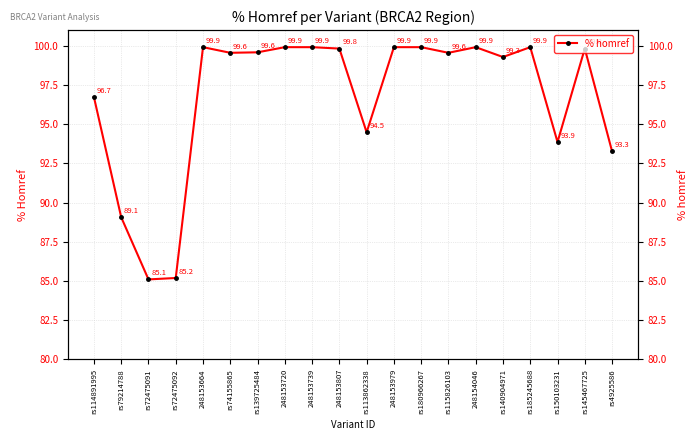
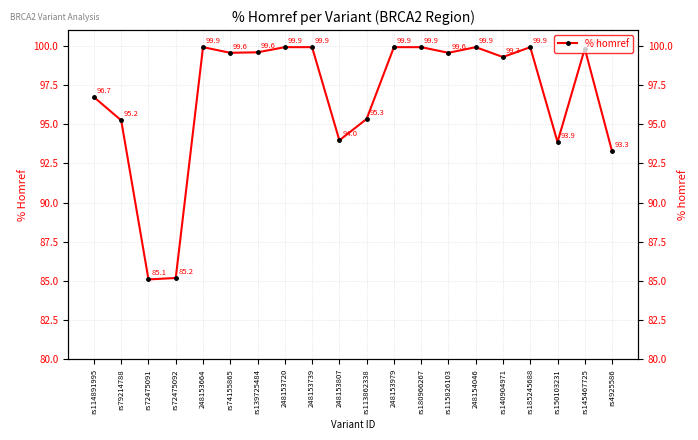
  {
    "rs114891995": 96.7,
-   "rs79214788": 89.1,
+   "rs79214788": 95.2,
    "rs72475091": 85.1,
    "rs72475092": 85.2,
    "248153664": 99.9,
    "rs74155865": 99.6,
    "rs139725484": 99.6,
    "248153720": 99.9,
    "248153739": 99.9,
-   "248153807": 99.8,
-   "rs113862338": 94.5,
+   "248153807": 94.0,
+   "rs113862338": 95.3,
    "248153979": 99.9,
    "rs180966267": 99.9,
    "rs115826103": 99.6,
    "248154046": 99.9,
    "rs140904971": 99.3,
    "rs185245688": 99.9,
    "rs150103231": 93.9,
    "rs4925586": 93.3
  }
